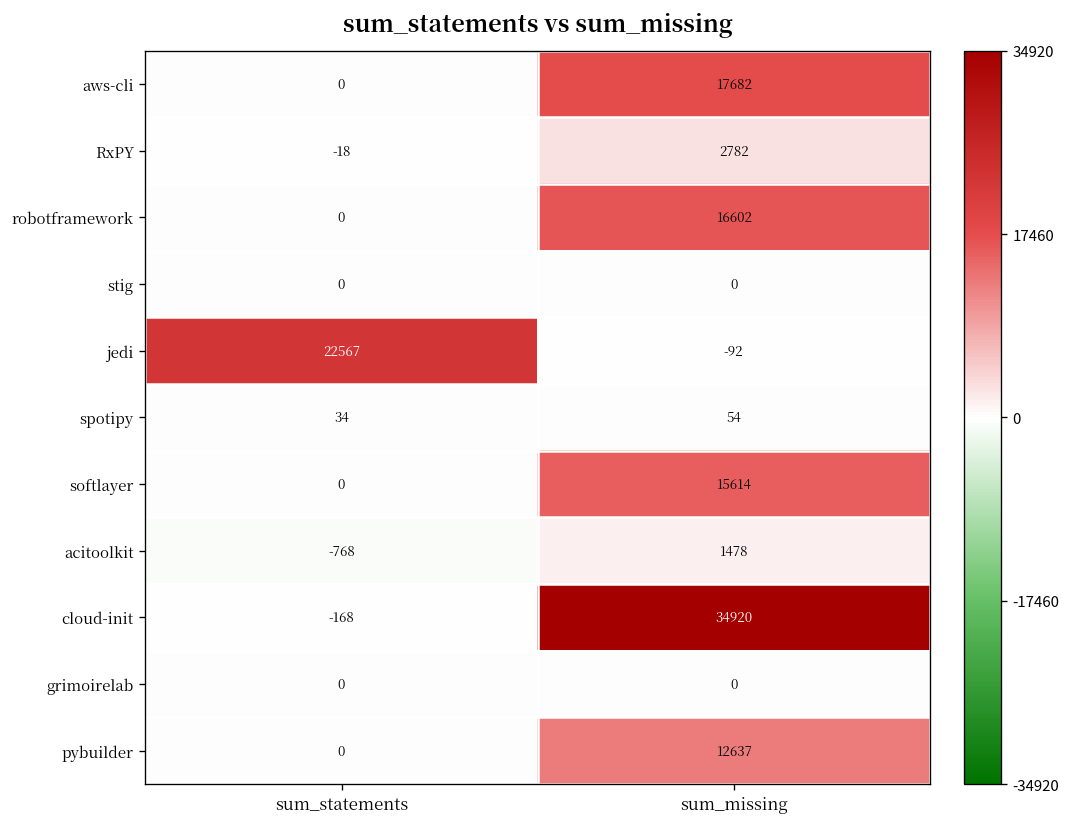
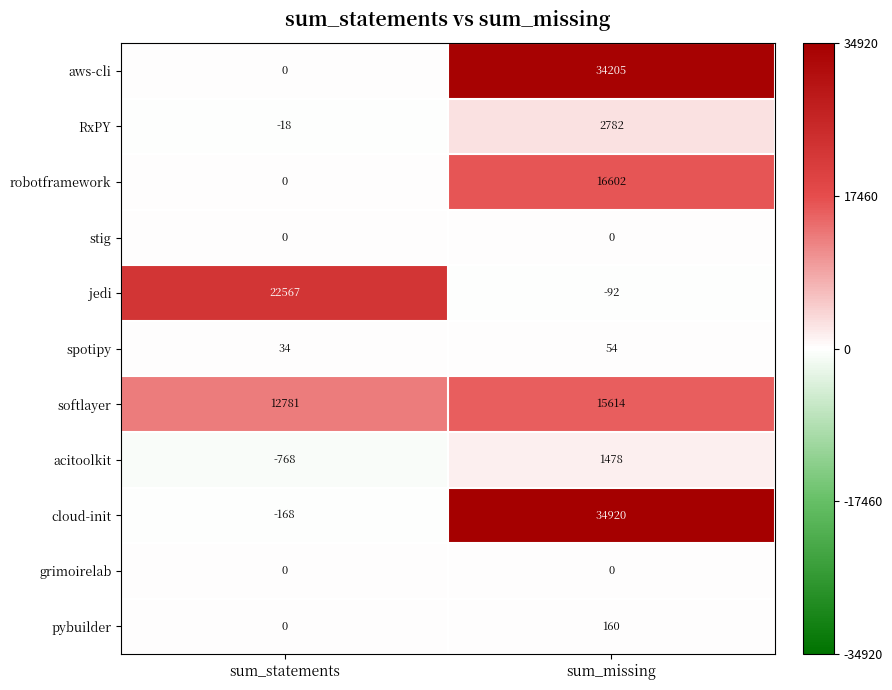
  {
    "aws-cli": {
      "sum_statements": 0,
-     "sum_missing": 17682
+     "sum_missing": 34205
    },
    "RxPY": {
      "sum_statements": -18,
      "sum_missing": 2782
    },
    "robotframework": {
      "sum_statements": 0,
      "sum_missing": 16602
    },
    "stig": {
      "sum_statements": 0,
      "sum_missing": 0
    },
    "jedi": {
      "sum_statements": 22567,
      "sum_missing": -92
    },
    "spotipy": {
      "sum_statements": 34,
      "sum_missing": 54
    },
    "softlayer": {
-     "sum_statements": 0,
+     "sum_statements": 12781,
      "sum_missing": 15614
    },
    "acitoolkit": {
      "sum_statements": -768,
      "sum_missing": 1478
    },
    "cloud-init": {
      "sum_statements": -168,
      "sum_missing": 34920
    },
    "grimoirelab": {
      "sum_statements": 0,
      "sum_missing": 0
    },
    "pybuilder": {
      "sum_statements": 0,
-     "sum_missing": 12637
+     "sum_missing": 160
    }
  }
